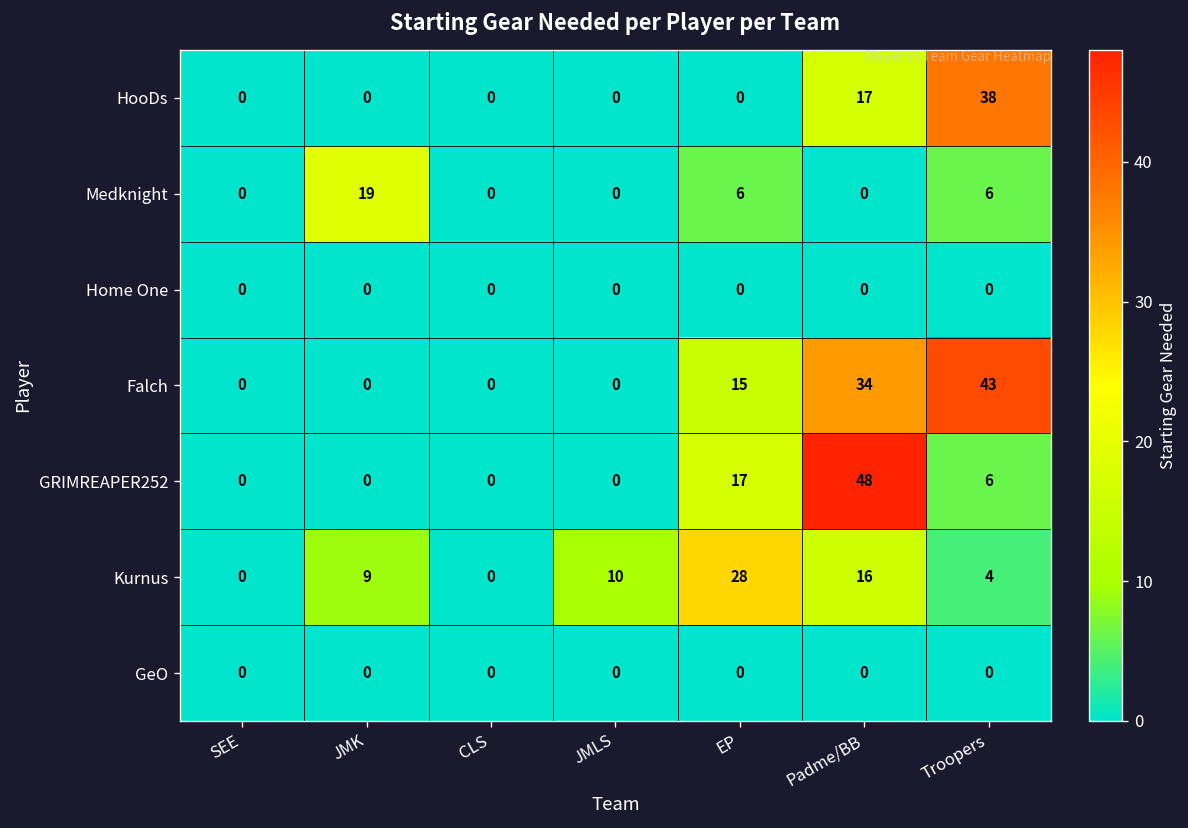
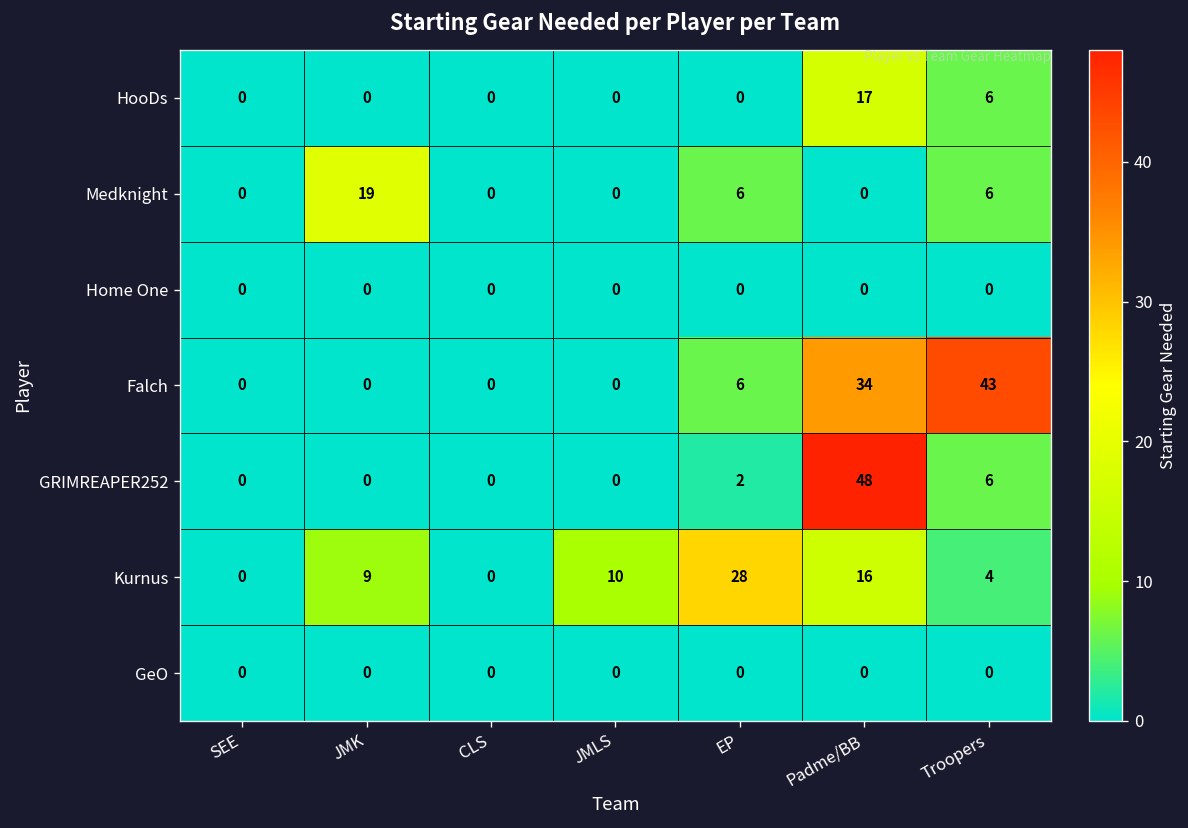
  {
    "HooDs": {
      "SEE": 0,
      "JMK": 0,
      "CLS": 0,
      "JMLS": 0,
      "EP": 0,
      "Padme/BB": 17,
-     "Troopers": 38
+     "Troopers": 6
    },
    "Medknight": {
      "SEE": 0,
      "JMK": 19,
      "CLS": 0,
      "JMLS": 0,
      "EP": 6,
      "Padme/BB": 0,
      "Troopers": 6
    },
    "Home One": {
      "SEE": 0,
      "JMK": 0,
      "CLS": 0,
      "JMLS": 0,
      "EP": 0,
      "Padme/BB": 0,
      "Troopers": 0
    },
    "Falch": {
      "SEE": 0,
      "JMK": 0,
      "CLS": 0,
      "JMLS": 0,
-     "EP": 15,
+     "EP": 6,
      "Padme/BB": 34,
      "Troopers": 43
    },
    "GRIMREAPER252": {
      "SEE": 0,
      "JMK": 0,
      "CLS": 0,
      "JMLS": 0,
-     "EP": 17,
+     "EP": 2,
      "Padme/BB": 48,
      "Troopers": 6
    },
    "Kurnus": {
      "SEE": 0,
      "JMK": 9,
      "CLS": 0,
      "JMLS": 10,
      "EP": 28,
      "Padme/BB": 16,
      "Troopers": 4
    },
    "GeO": {
      "SEE": 0,
      "JMK": 0,
      "CLS": 0,
      "JMLS": 0,
      "EP": 0,
      "Padme/BB": 0,
      "Troopers": 0
    }
  }
